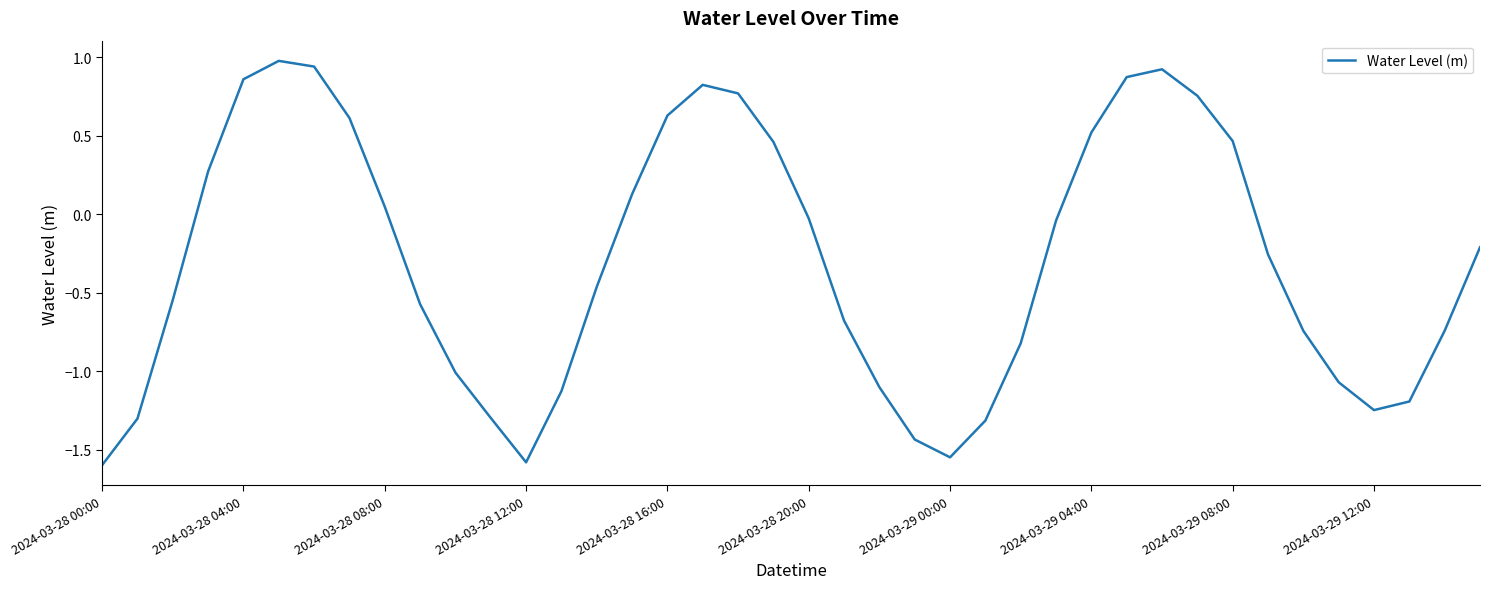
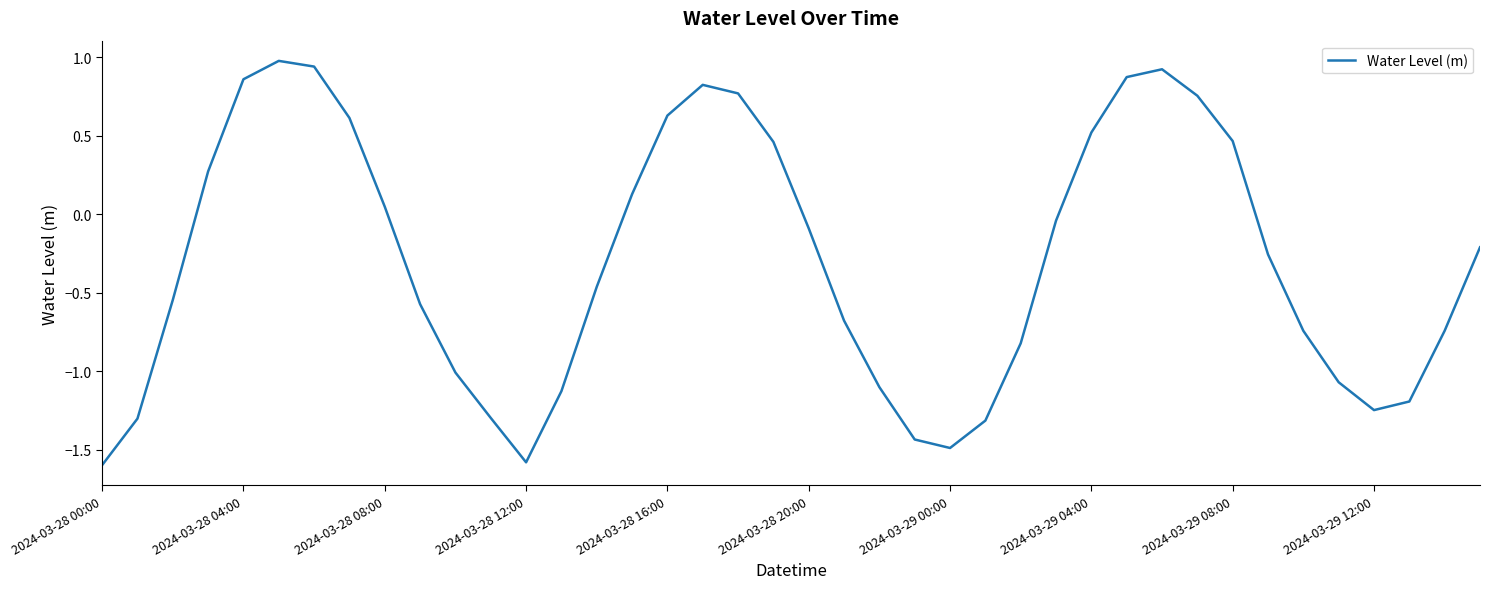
  {
    "2024-03-28 00:00": -1.60,
    "2024-03-28 04:00": 0.86,
    "2024-03-28 08:00": 0.05,
    "2024-03-28 12:00": -1.58,
    "2024-03-28 16:00": 0.63,
-   "2024-03-28 20:00": -0.03,
-   "2024-03-29 00:00": -1.55,
+   "2024-03-28 20:00": -0.09,
+   "2024-03-29 00:00": -1.49,
    "2024-03-29 04:00": 0.52,
    "2024-03-29 08:00": 0.47,
    "2024-03-29 12:00": -1.25
  }
